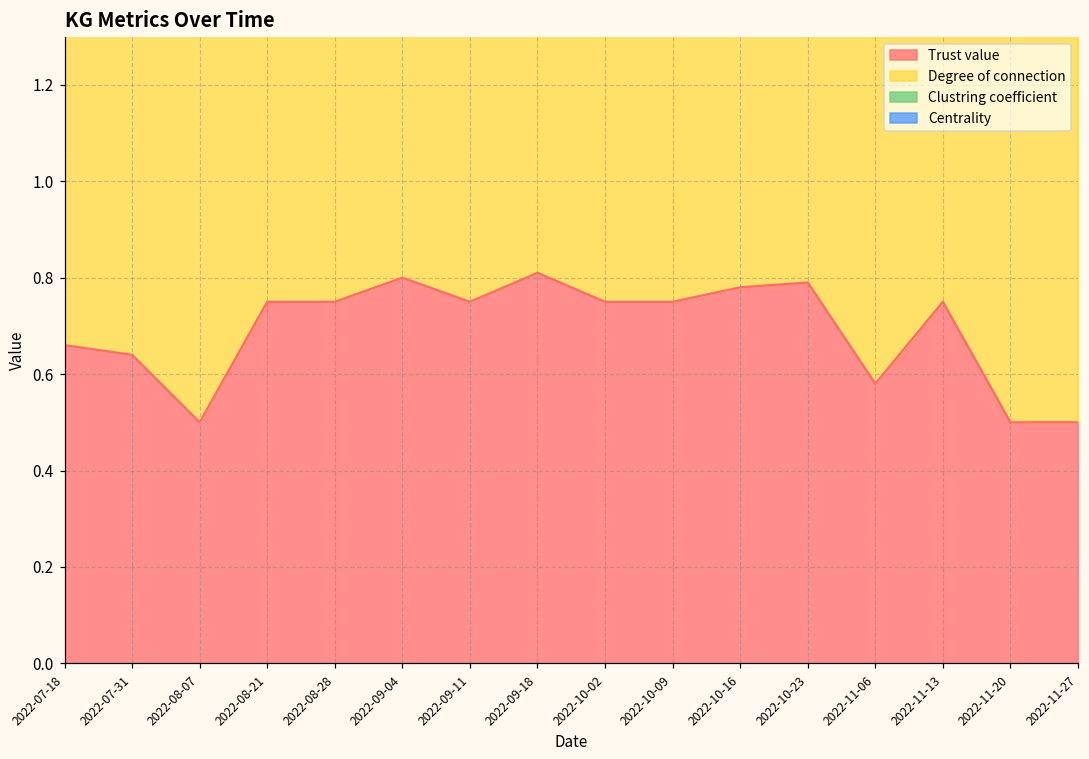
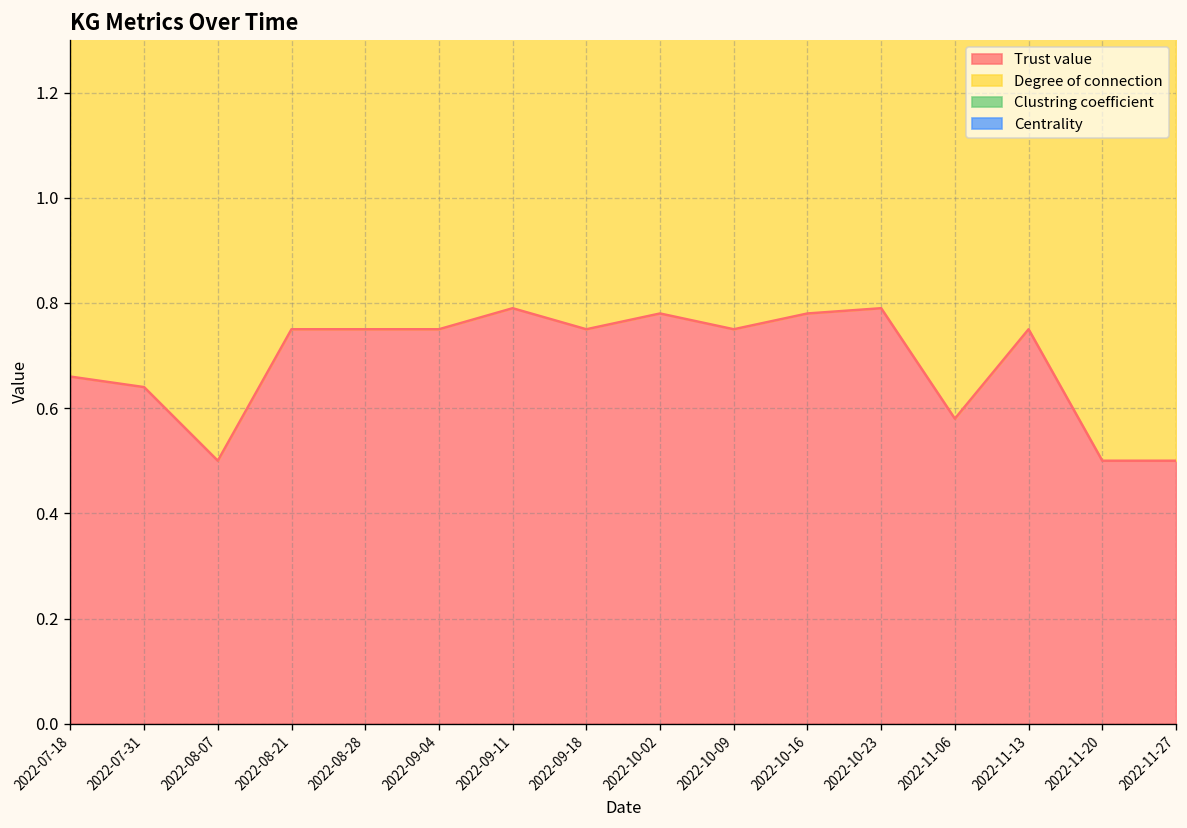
  {
    "Trust value": {
      "2022-07-18": 0.66,
      "2022-07-31": 0.64,
      "2022-08-07": 0.50,
      "2022-08-21": 0.75,
      "2022-08-28": 0.75,
-     "2022-09-04": 0.80,
-     "2022-09-11": 0.75,
-     "2022-09-18": 0.81,
-     "2022-10-02": 0.75,
+     "2022-09-04": 0.75,
+     "2022-09-11": 0.79,
+     "2022-09-18": 0.75,
+     "2022-10-02": 0.78,
      "2022-10-09": 0.75,
      "2022-10-16": 0.78,
      "2022-10-23": 0.79,
      "2022-11-06": 0.58,
      "2022-11-13": 0.75,
      "2022-11-20": 0.50,
      "2022-11-27": 0.50
    }
  }
